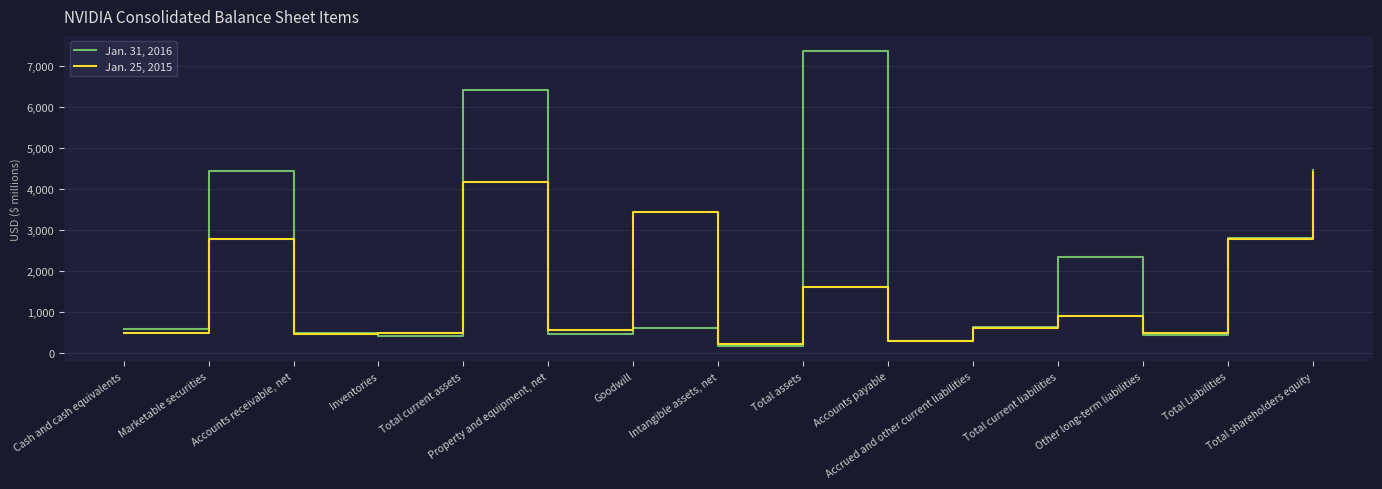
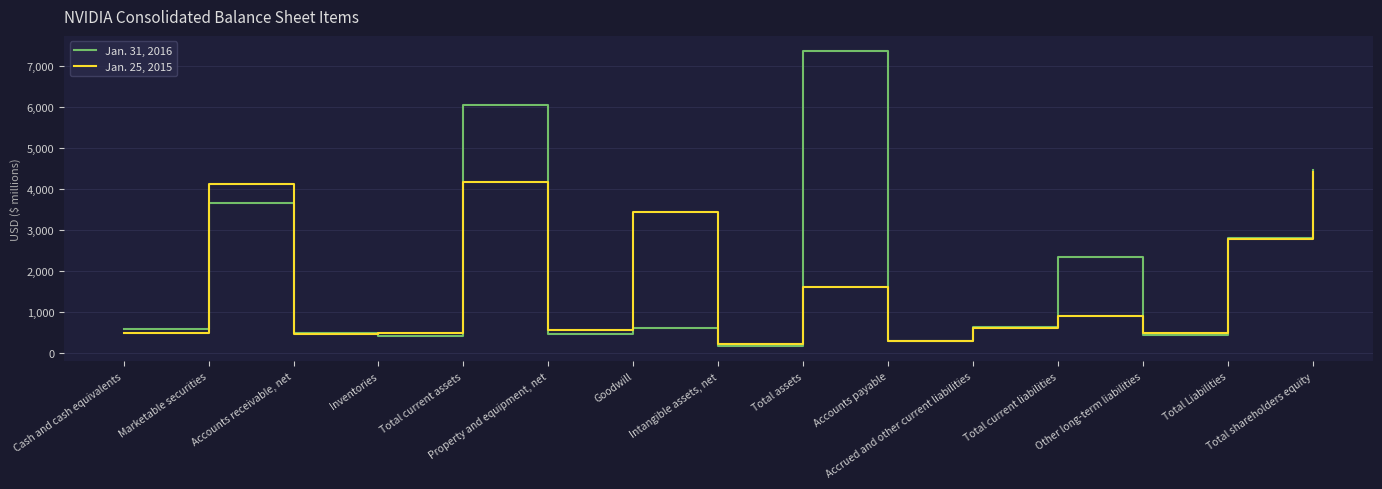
  {
    "Jan. 31, 2016": {
      "Cash and cash equivalents": "600",
-     "Marketable securities": "4,400",
+     "Marketable securities": "3,700",
      "Inventories": "400",
-     "Total current assets": "6,400",
+     "Total current assets": "6,100",
      "Property and equipment, net": "500",
      "Goodwill": "600",
      "Total assets": "7,400",
      "Total current liabilities": "2,400"
    },
    "Jan. 25, 2015": {
      "Cash and cash equivalents": "500",
-     "Marketable securities": "2,800",
+     "Marketable securities": "4,100",
      "Inventories": "500",
      "Total current assets": "4,200",
      "Property and equipment, net": "600",
      "Goodwill": "3,400",
      "Total assets": "1,600",
      "Total current liabilities": "900"
    }
  }
